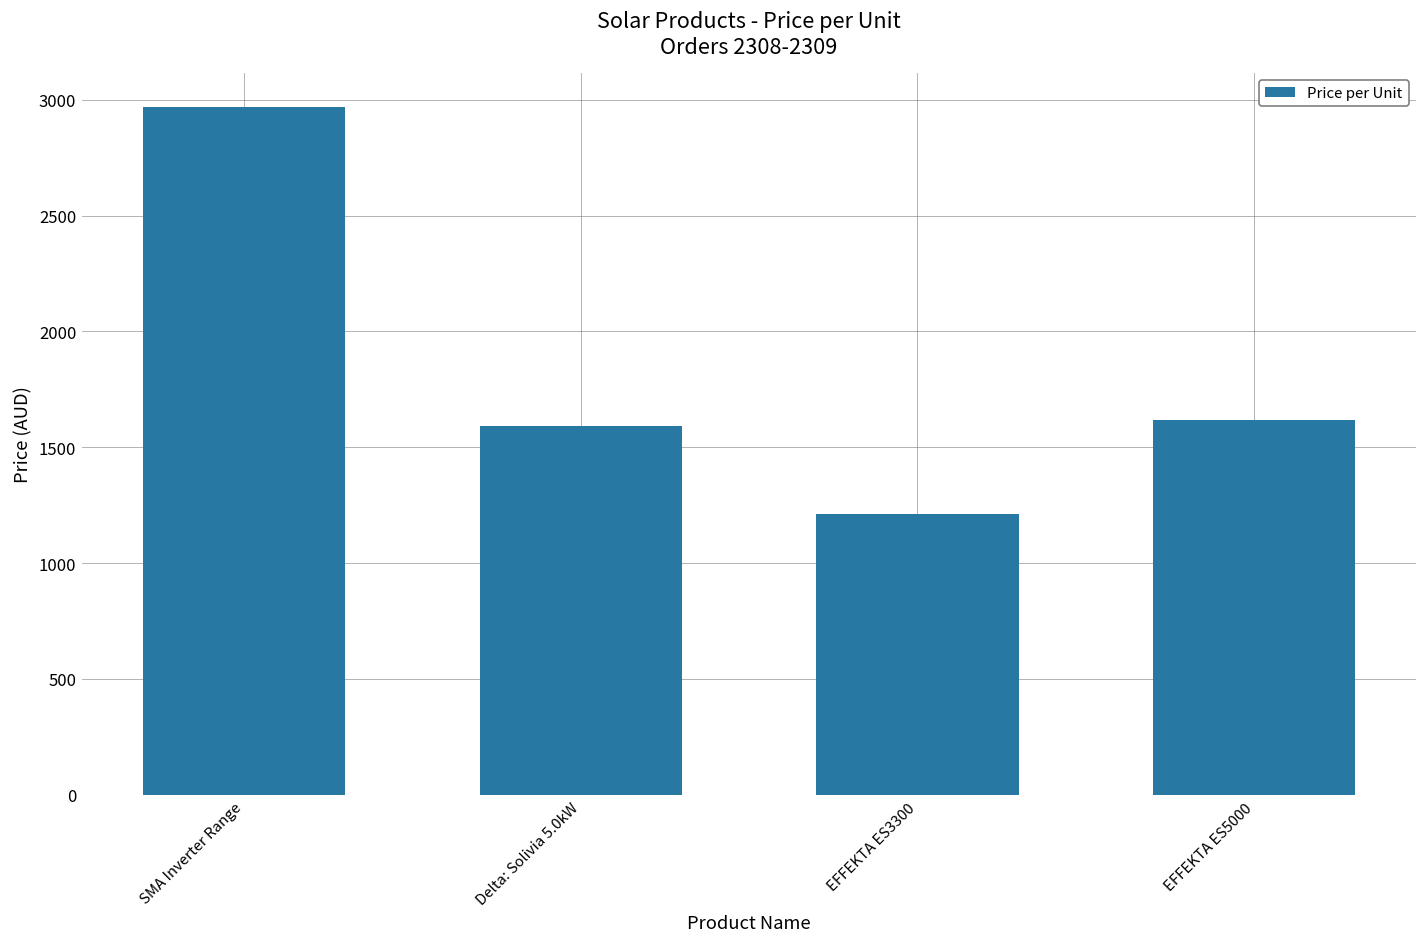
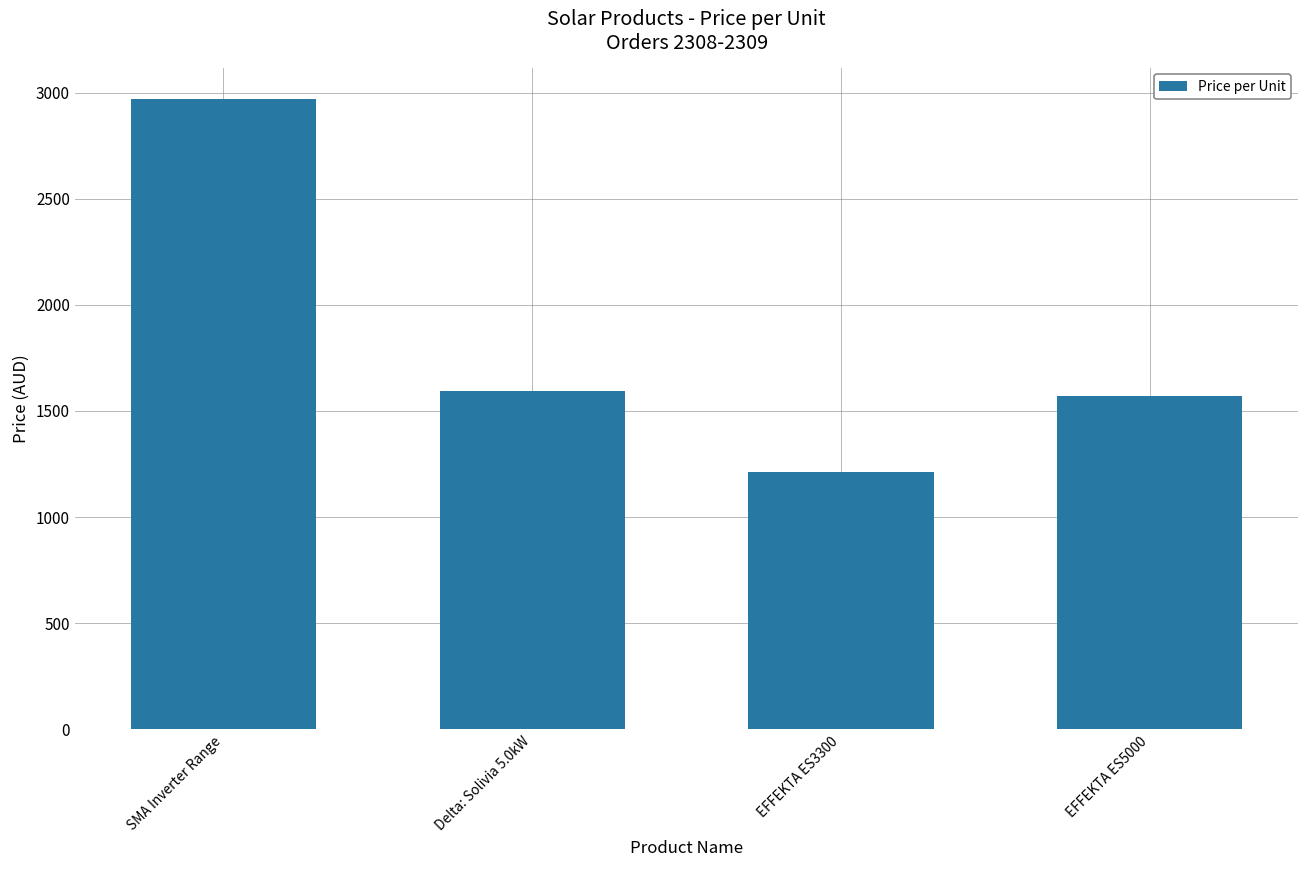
  {
    "SMA Inverter Range": 2970,
    "Delta: Solivia 5.0kW": 1590,
    "EFFEKTA ES3300": 1210,
-   "EFFEKTA ES5000": 1620
+   "EFFEKTA ES5000": 1570
  }
